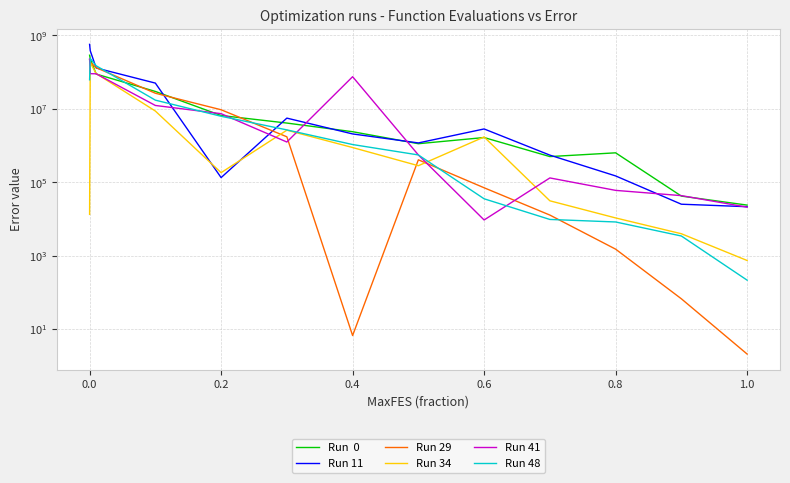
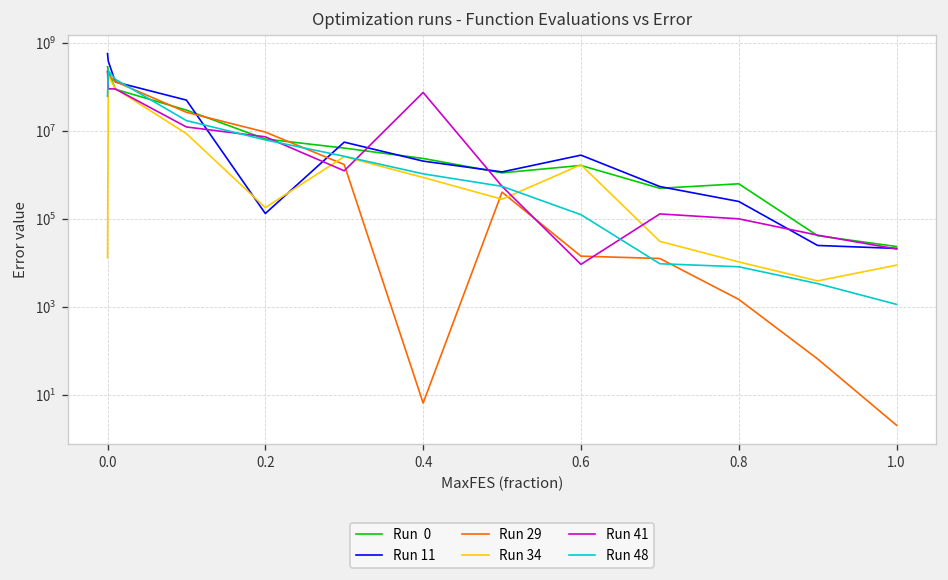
  {
    "Run 0": {
      "0.0": 300000000,
      "0.8": 600000
    },
    "Run 11": {
      "0.0": 600000000,
      "0.2": 130000,
      "0.6": 3000000,
-     "0.8": 150000
+     "0.8": 300000
    },
    "Run 29": {
      "0.2": 9000000,
      "0.4": 7,
-     "0.6": 70000,
+     "0.6": 14000,
      "0.8": 1500,
      "1.0": 2
    },
    "Run 34": {
      "0.0": 13000,
      "0.2": 200000,
      "0.4": 900000,
      "0.8": 11000,
-     "1.0": 700
+     "1.0": 9000
    },
    "Run 41": {
      "0.4": 70000000,
      "0.6": 9000,
-     "0.8": 60000
+     "0.8": 100000
    },
    "Run 48": {
      "0.0": 60000000,
      "0.4": 1100000,
-     "0.6": 40000,
+     "0.6": 130000,
      "0.8": 8000,
-     "1.0": 200
+     "1.0": 1200
    }
  }
